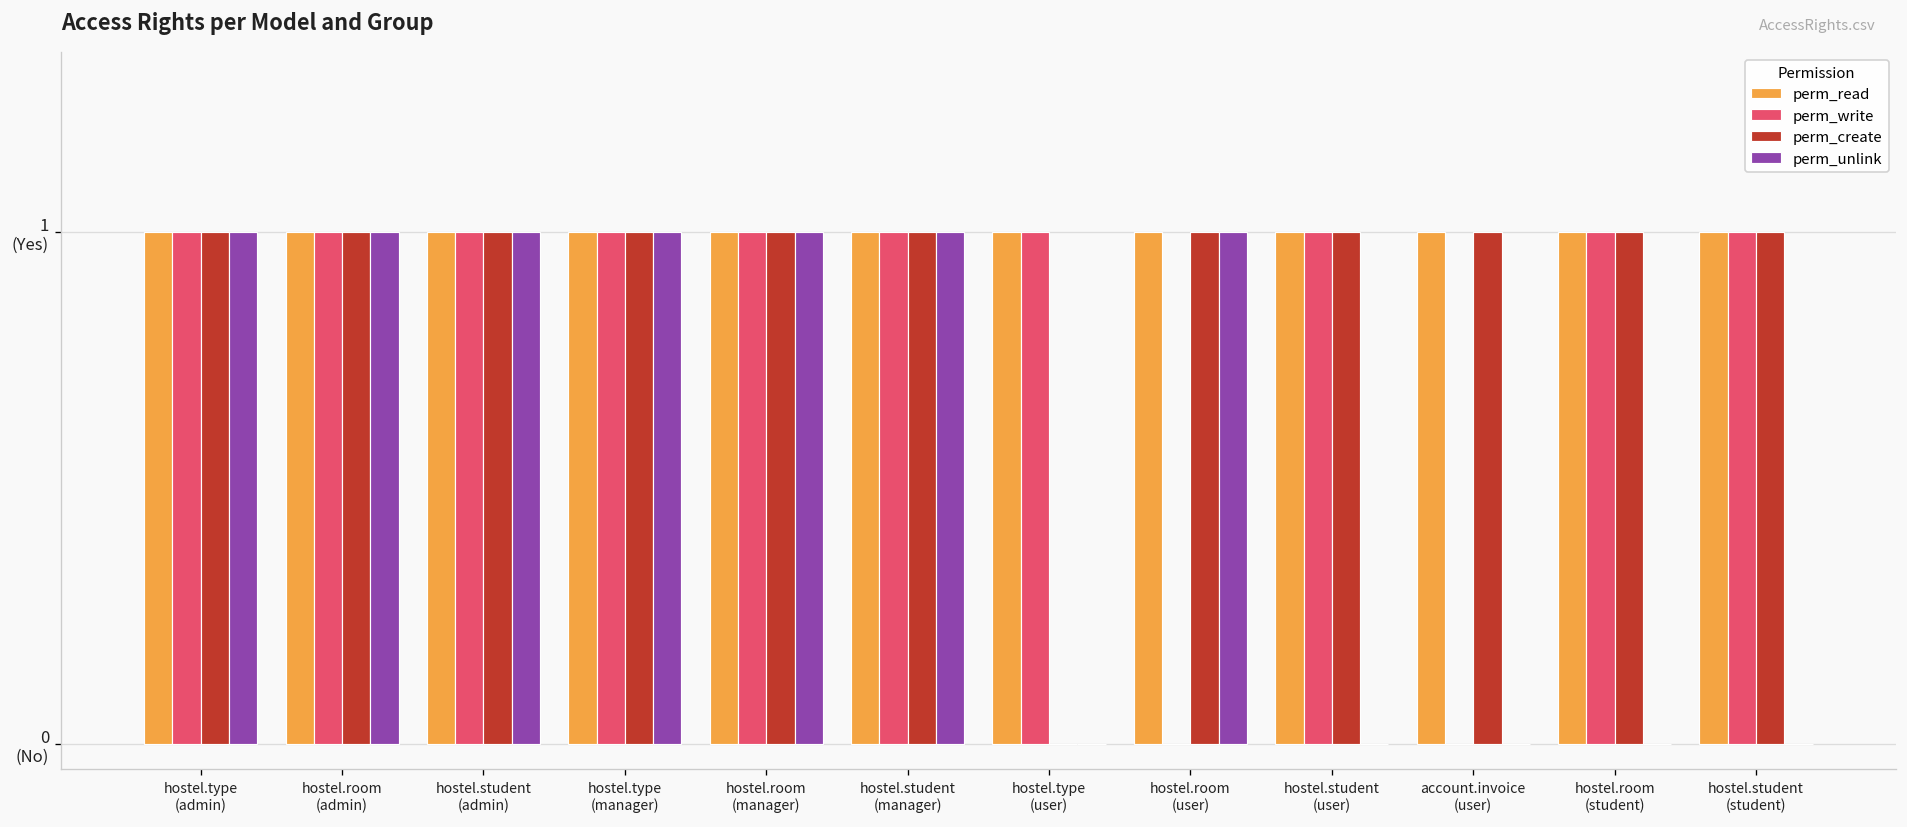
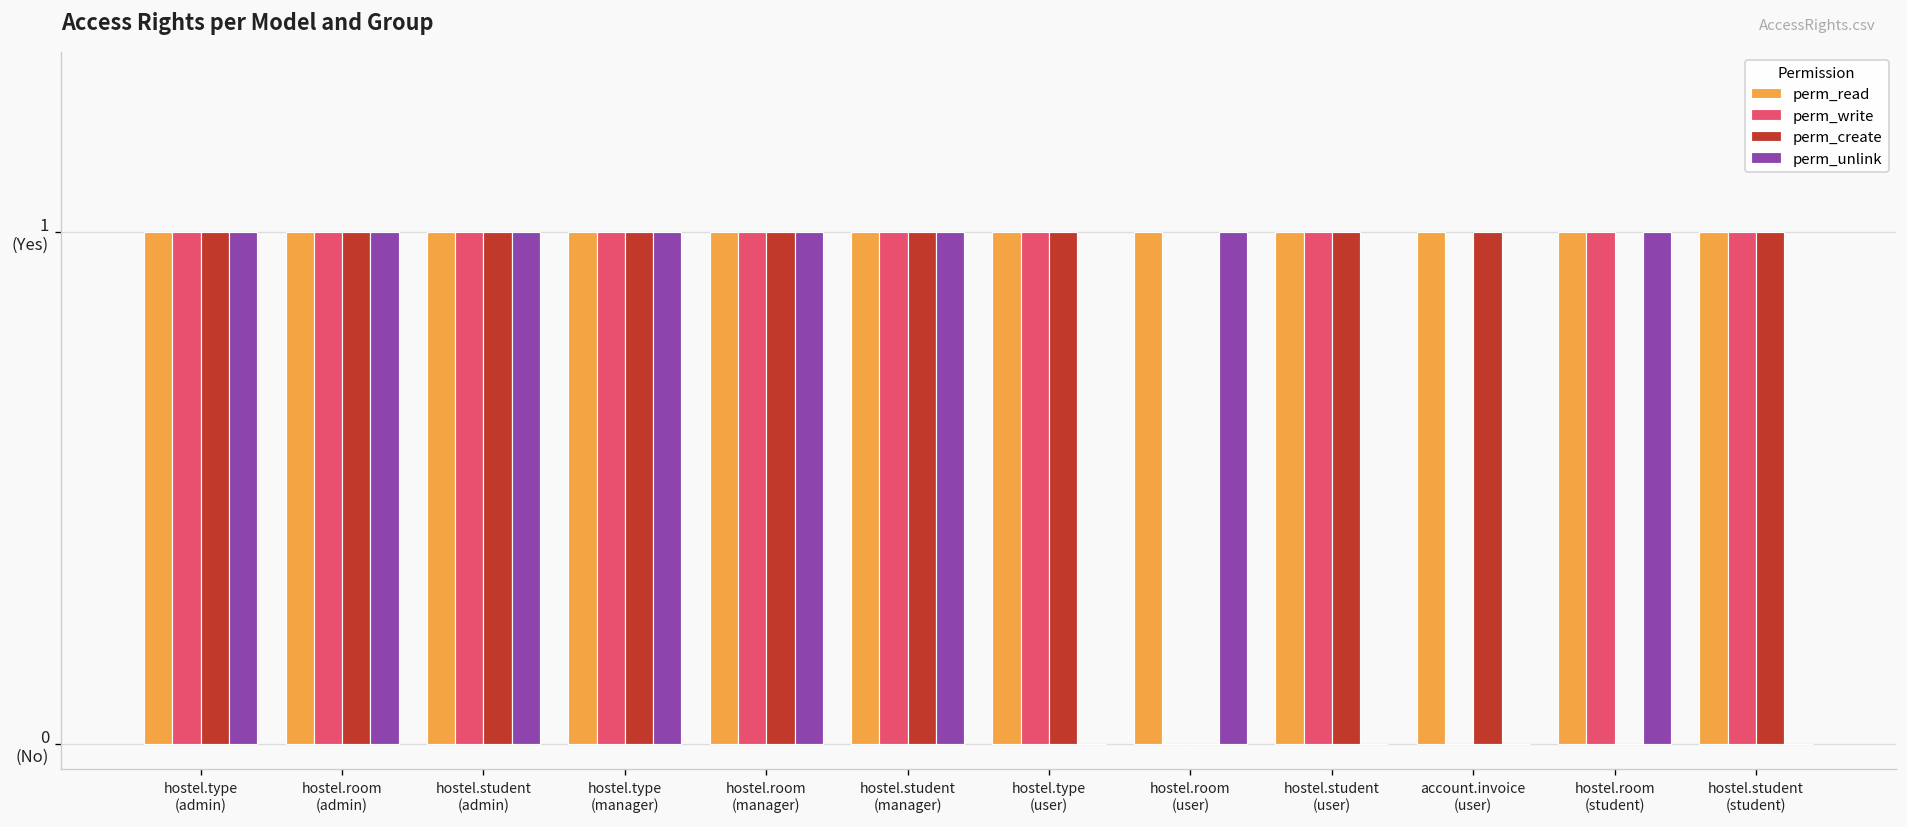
  {
    "perm_read": {
      "hostel.type (admin)": "1 (Yes)",
      "hostel.room (admin)": "1 (Yes)",
      "hostel.student (admin)": "1 (Yes)",
      "hostel.type (manager)": "1 (Yes)",
      "hostel.room (manager)": "1 (Yes)",
      "hostel.student (manager)": "1 (Yes)",
      "hostel.type (user)": "1 (Yes)",
      "hostel.room (user)": "1 (Yes)",
      "hostel.student (user)": "1 (Yes)",
      "account.invoice (user)": "1 (Yes)",
      "hostel.room (student)": "1 (Yes)",
      "hostel.student (student)": "1 (Yes)"
    },
    "perm_write": {
      "hostel.type (admin)": "1 (Yes)",
      "hostel.room (admin)": "1 (Yes)",
      "hostel.student (admin)": "1 (Yes)",
      "hostel.type (manager)": "1 (Yes)",
      "hostel.room (manager)": "1 (Yes)",
      "hostel.student (manager)": "1 (Yes)",
      "hostel.type (user)": "1 (Yes)",
      "hostel.room (user)": "0 (Yes)",
      "hostel.student (user)": "1 (Yes)",
      "account.invoice (user)": "0 (Yes)",
      "hostel.room (student)": "1 (Yes)",
      "hostel.student (student)": "1 (Yes)"
    },
    "perm_create": {
      "hostel.type (admin)": "1 (Yes)",
      "hostel.room (admin)": "1 (Yes)",
      "hostel.student (admin)": "1 (Yes)",
      "hostel.type (manager)": "1 (Yes)",
      "hostel.room (manager)": "1 (Yes)",
      "hostel.student (manager)": "1 (Yes)",
-     "hostel.type (user)": "0 (Yes)",
-     "hostel.room (user)": "1 (Yes)",
+     "hostel.type (user)": "1 (Yes)",
+     "hostel.room (user)": "0 (Yes)",
      "hostel.student (user)": "1 (Yes)",
      "account.invoice (user)": "1 (Yes)",
-     "hostel.room (student)": "1 (Yes)",
+     "hostel.room (student)": "0 (Yes)",
      "hostel.student (student)": "1 (Yes)"
    },
    "perm_unlink": {
      "hostel.type (admin)": "1 (Yes)",
      "hostel.room (admin)": "1 (Yes)",
      "hostel.student (admin)": "1 (Yes)",
      "hostel.type (manager)": "1 (Yes)",
      "hostel.room (manager)": "1 (Yes)",
      "hostel.student (manager)": "1 (Yes)",
      "hostel.type (user)": "0 (Yes)",
      "hostel.room (user)": "1 (Yes)",
      "hostel.student (user)": "0 (Yes)",
      "account.invoice (user)": "0 (Yes)",
-     "hostel.room (student)": "0 (Yes)",
+     "hostel.room (student)": "1 (Yes)",
      "hostel.student (student)": "0 (Yes)"
    }
  }
